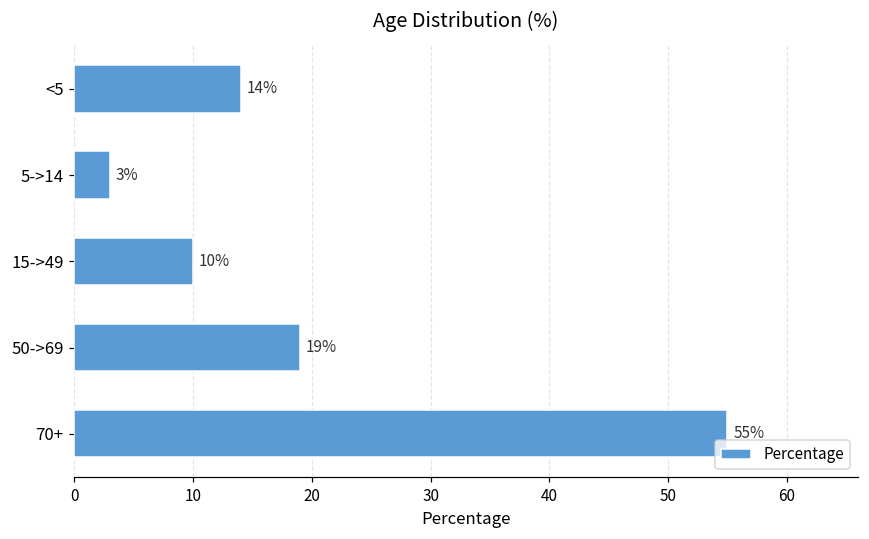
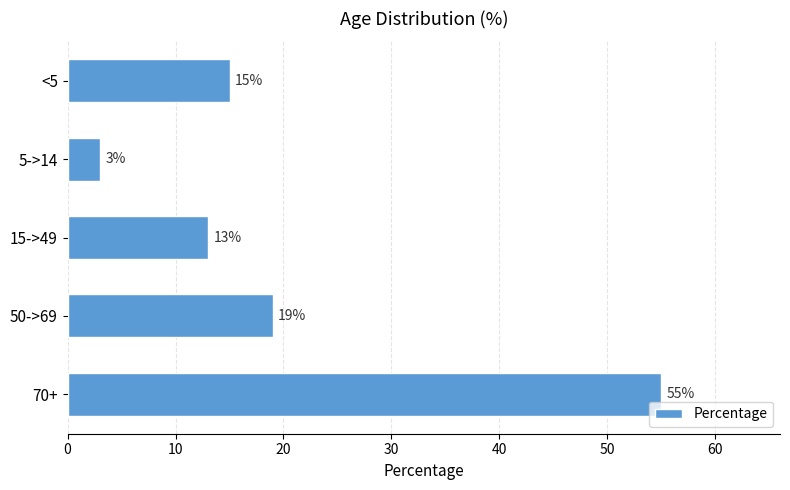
  {
-   "<5": "14%",
+   "<5": "15%",
    "5->14": "3%",
-   "15->49": "10%",
+   "15->49": "13%",
    "50->69": "19%",
    "70+": "55%"
  }
